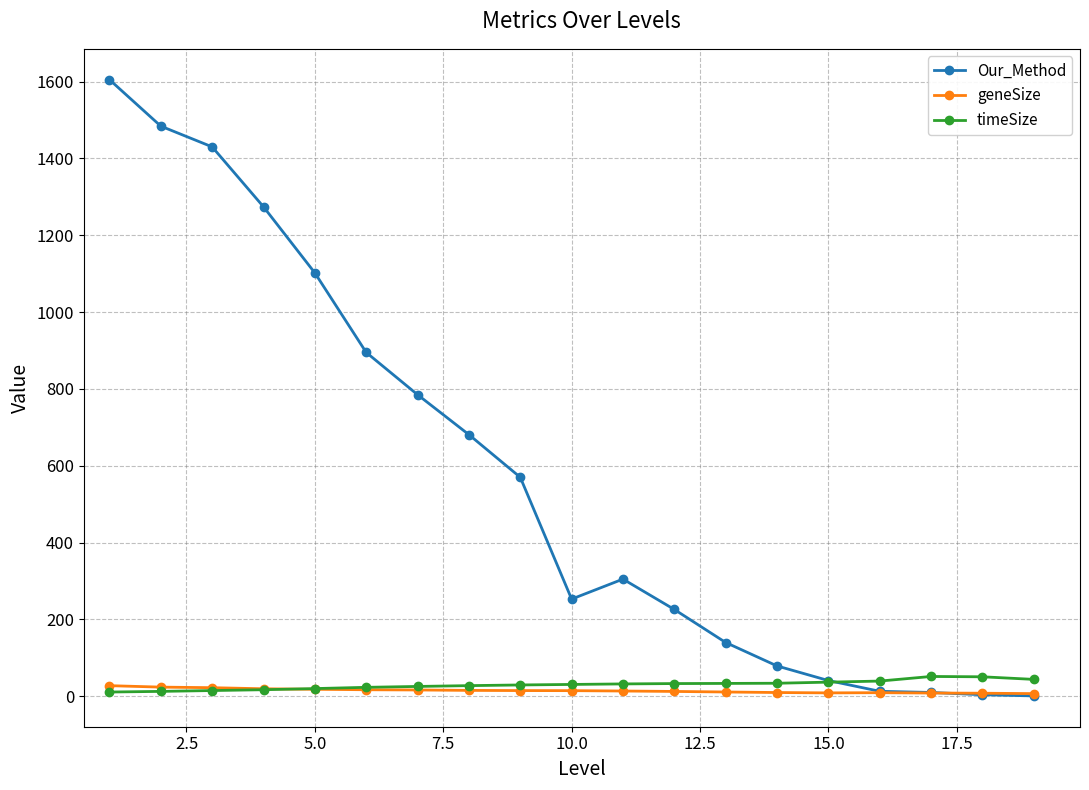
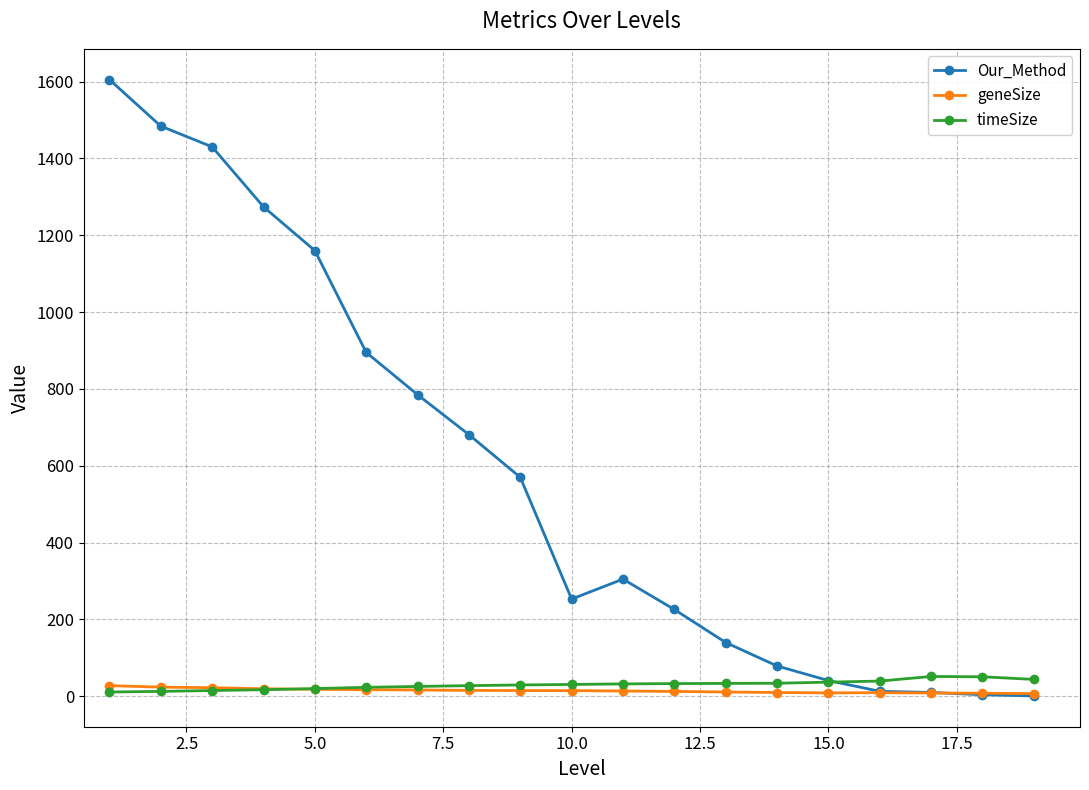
  {
    "Our_Method": {
-     "5.0": 1100,
+     "5.0": 1160,
      "10.0": 250
    },
    "geneSize": {
      "10.0": 10,
      "15.0": 10
    },
    "timeSize": {
      "10.0": 30
    }
  }
